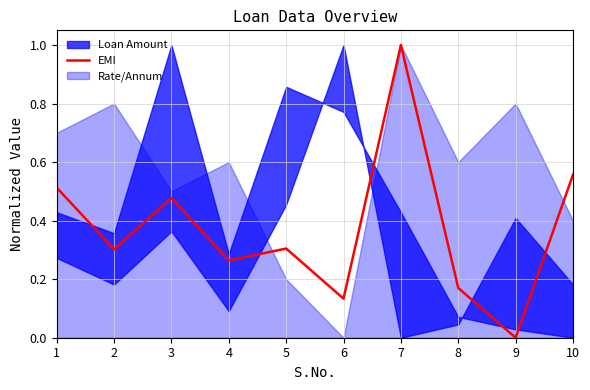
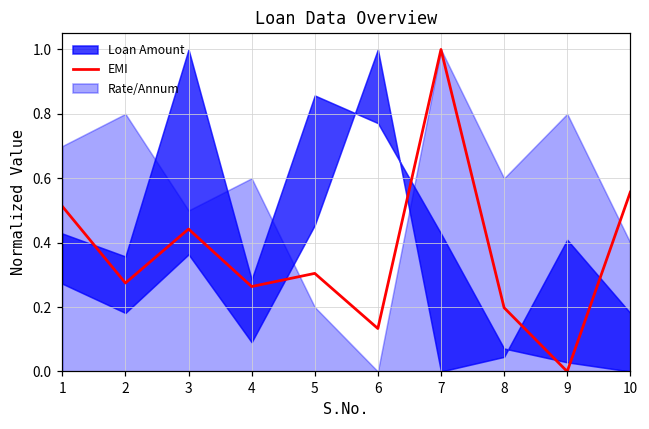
  {
    "EMI": {
      "1": 0.51,
-     "2": 0.30,
-     "3": 0.48,
+     "2": 0.27,
+     "3": 0.44,
      "4": 0.26,
      "5": 0.30,
      "6": 0.13,
-     "8": 0.17,
+     "8": 0.20,
      "9": 0.00,
      "10": 0.56
    }
  }
